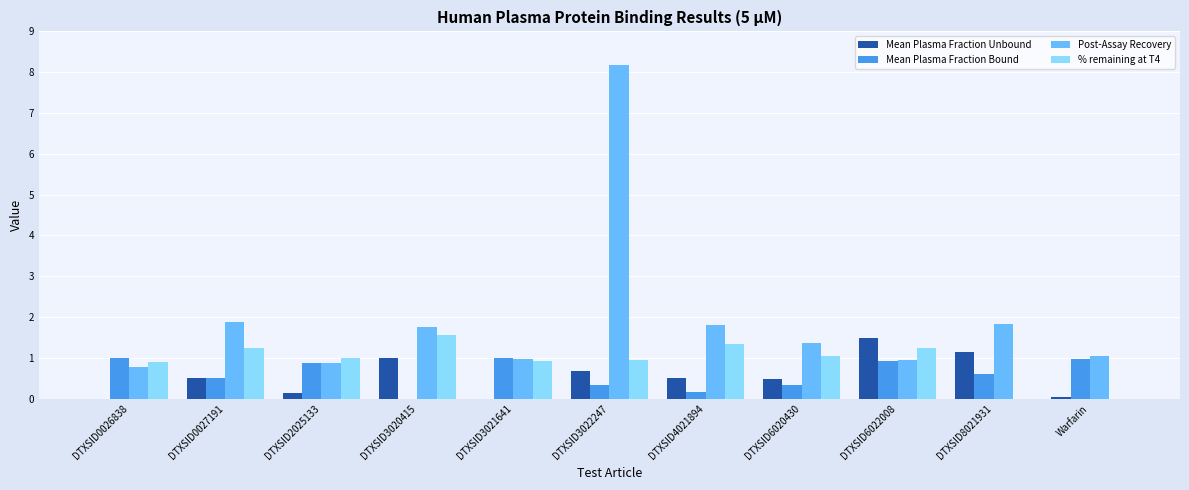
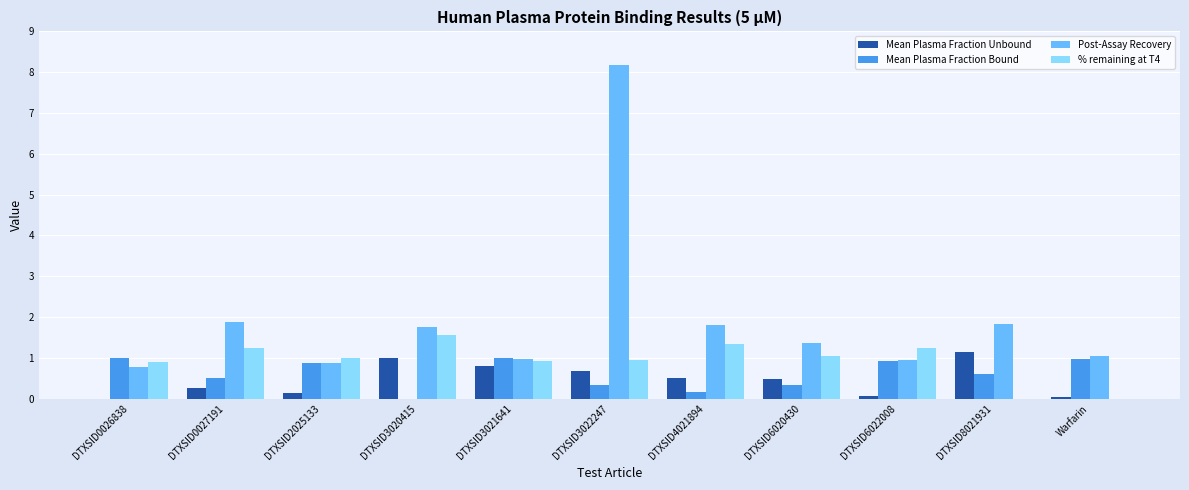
  {
    "Mean Plasma Fraction Unbound": {
      "DTXSID0026838": 0.0,
-     "DTXSID0027191": 0.5,
+     "DTXSID0027191": 0.3,
      "DTXSID2025133": 0.1,
      "DTXSID3020415": 1.0,
-     "DTXSID3021641": 0.0,
+     "DTXSID3021641": 0.8,
      "DTXSID3022247": 0.7,
      "DTXSID4021894": 0.5,
      "DTXSID6020430": 0.5,
-     "DTXSID6022008": 1.5,
+     "DTXSID6022008": 0.1,
      "DTXSID8021931": 1.1
    }
  }
